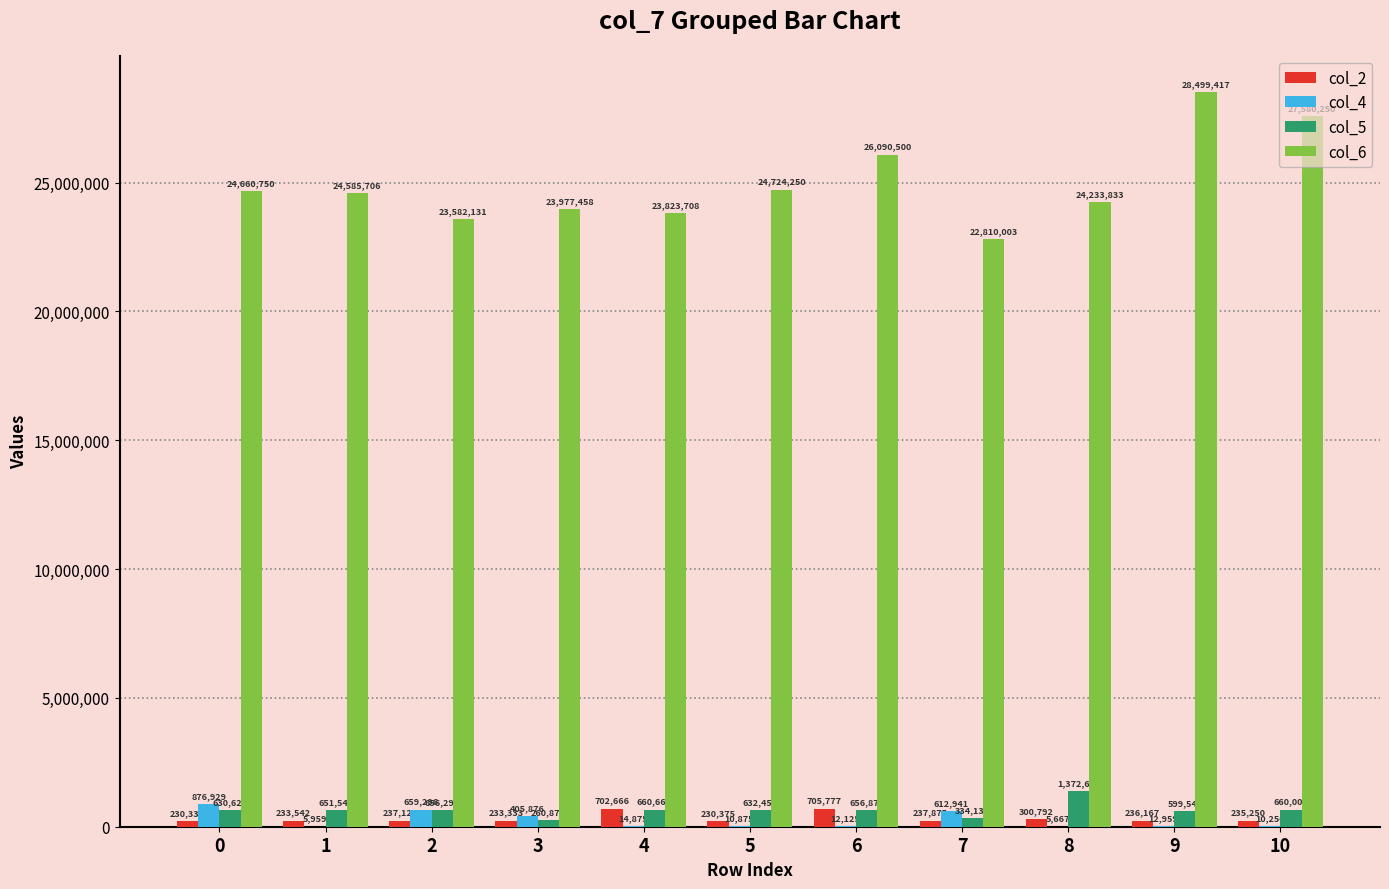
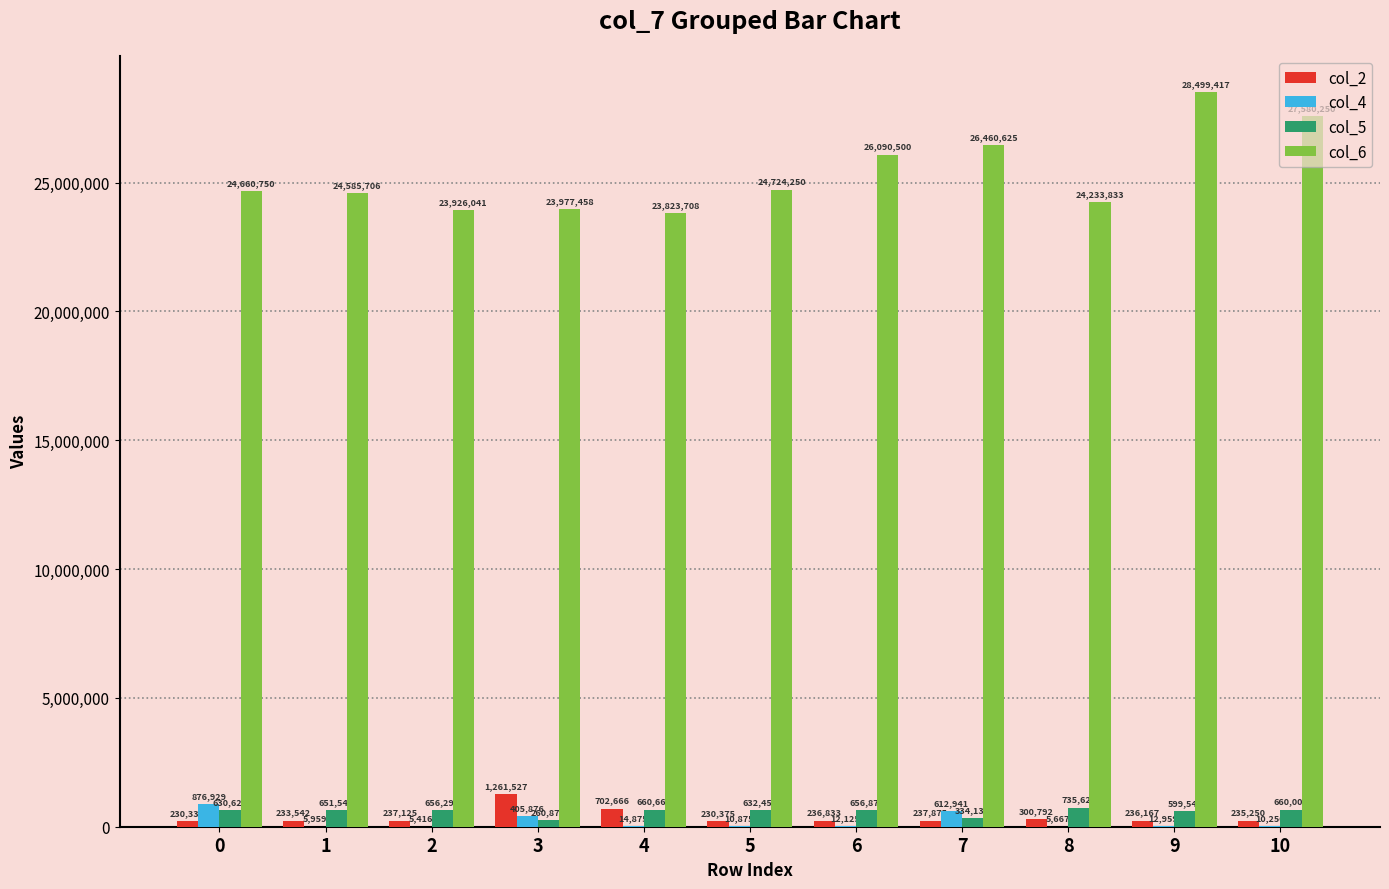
  {
    "col_2": {
      "0": "230,334",
      "1": "233,542",
      "2": "237,125",
-     "3": "233,333",
+     "3": "1,261,527",
      "4": "702,666",
      "5": "230,375",
-     "6": "705,777",
+     "6": "236,833",
      "7": "237,875",
      "8": "300,792",
      "9": "236,167",
      "10": "235,250"
    },
    "col_4": {
      "0": "876,929",
      "1": "5,959",
-     "2": "659,296",
+     "2": "5,416",
      "4": "14,875",
      "5": "10,875",
      "6": "12,125",
      "7": "612,941",
      "8": "5,667",
      "9": "12,959",
      "10": "10,250"
    },
    "col_5": {
      "0": "630,625",
      "1": "651,541",
      "4": "660,666",
      "5": "632,458",
      "6": "656,875",
      "7": "334,137",
-     "8": "1,372,621",
+     "8": "735,625",
      "9": "599,541",
      "10": "660,000"
    },
    "col_6": {
      "0": "24,660,750",
      "1": "24,585,706",
-     "2": "23,582,131",
+     "2": "23,926,041",
      "3": "23,977,458",
      "4": "23,823,708",
      "5": "24,724,250",
      "6": "26,090,500",
-     "7": "22,810,003",
+     "7": "26,460,625",
      "8": "24,233,833",
      "9": "28,499,417"
    }
  }
